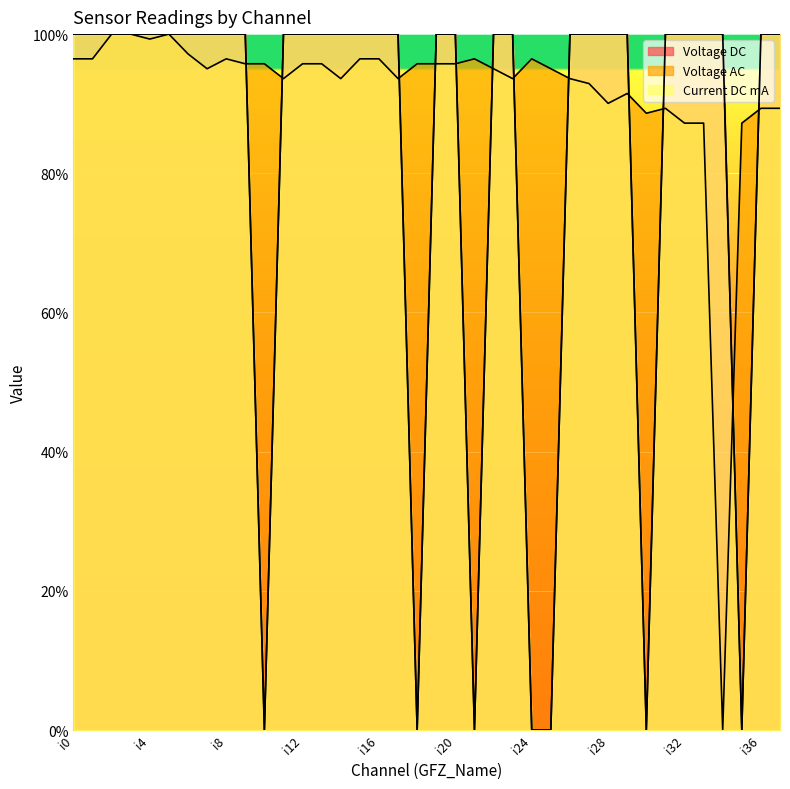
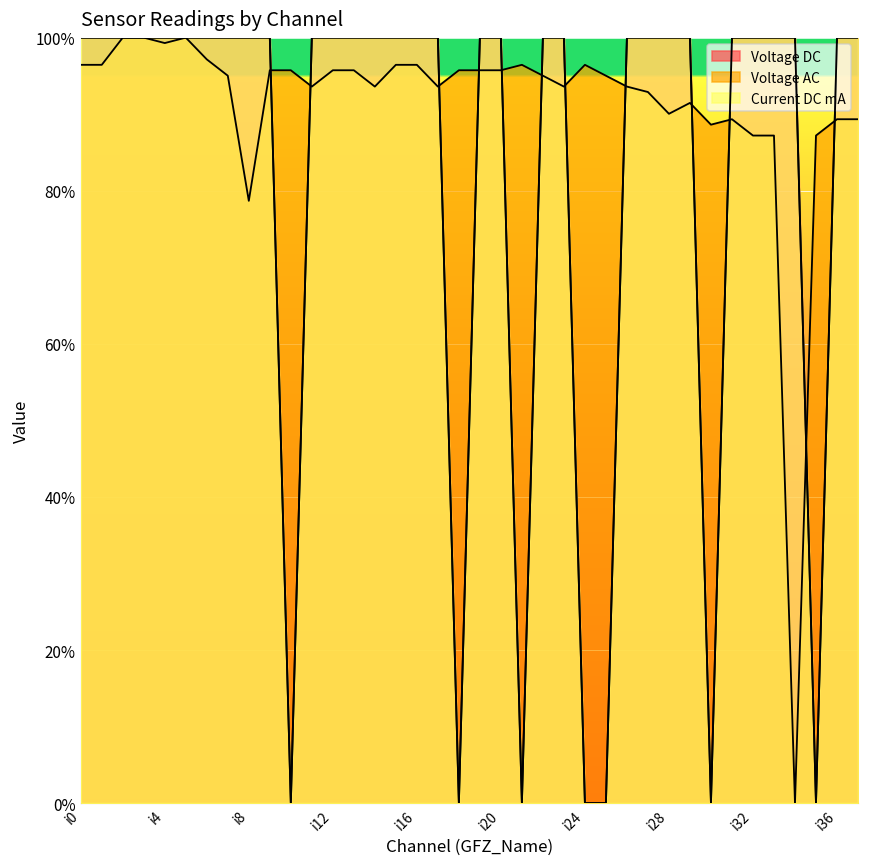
  {
    "Current DC mA": {
      "i0": "100%",
      "i4": "100%",
      "i8": "100%",
      "i12": "100%",
      "i16": "100%",
      "i20": "100%",
      "i24": "0%",
      "i28": "100%",
      "i32": "100%",
      "i36": "100%"
    },
    "Voltage AC": {
      "i0": "96%",
      "i4": "99%",
-     "i8": "96%",
+     "i8": "79%",
      "i12": "96%",
      "i16": "96%",
      "i20": "96%",
      "i24": "96%",
      "i28": "90%",
      "i32": "87%",
      "i36": "89%"
    }
  }
